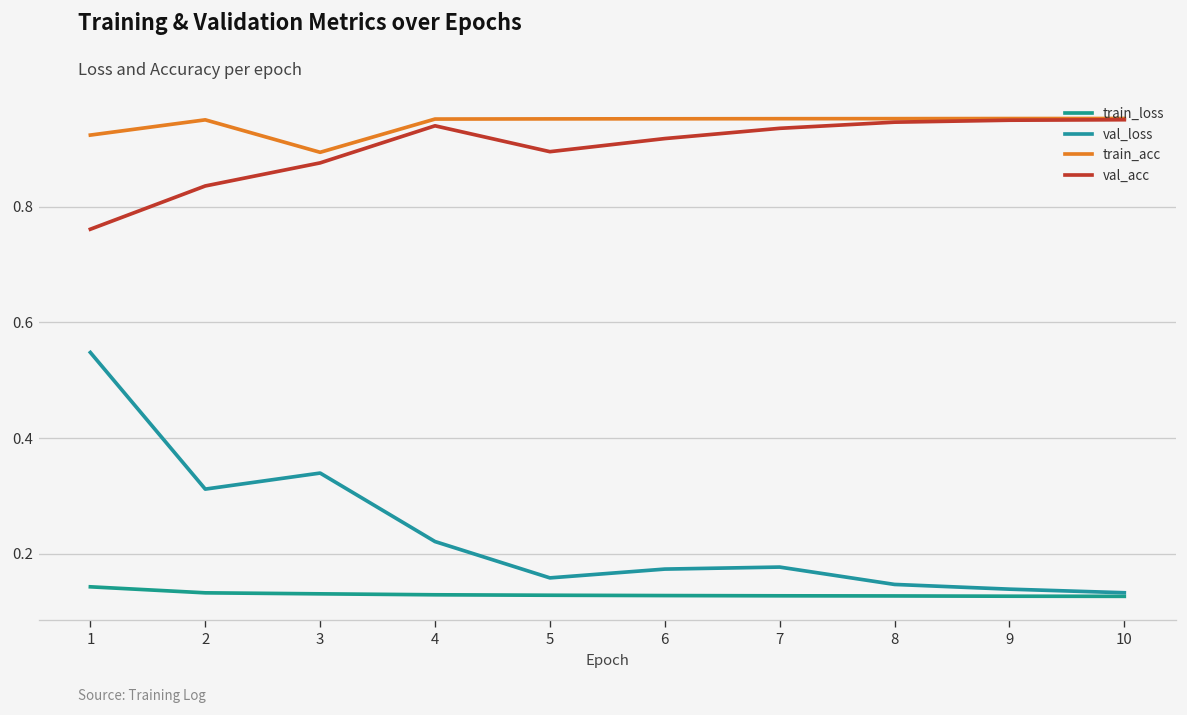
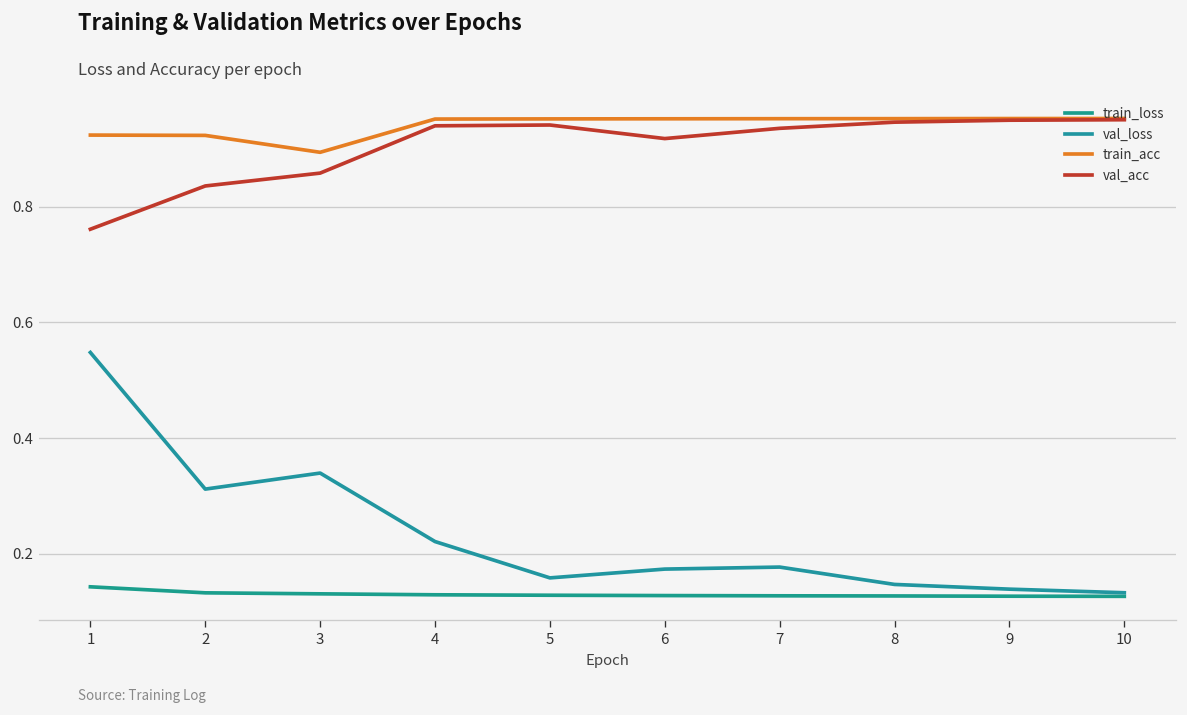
  {
    "train_acc": {
      "1": 0.92,
-     "2": 0.95,
+     "2": 0.92,
      "3": 0.89,
      "4": 0.95,
      "5": 0.95,
      "6": 0.95,
      "7": 0.95,
      "8": 0.95
    },
    "val_acc": {
      "1": 0.76,
      "2": 0.84,
-     "3": 0.88,
+     "3": 0.86,
      "4": 0.94,
-     "5": 0.90,
+     "5": 0.94,
      "6": 0.92,
      "7": 0.94,
      "8": 0.95
    }
  }
